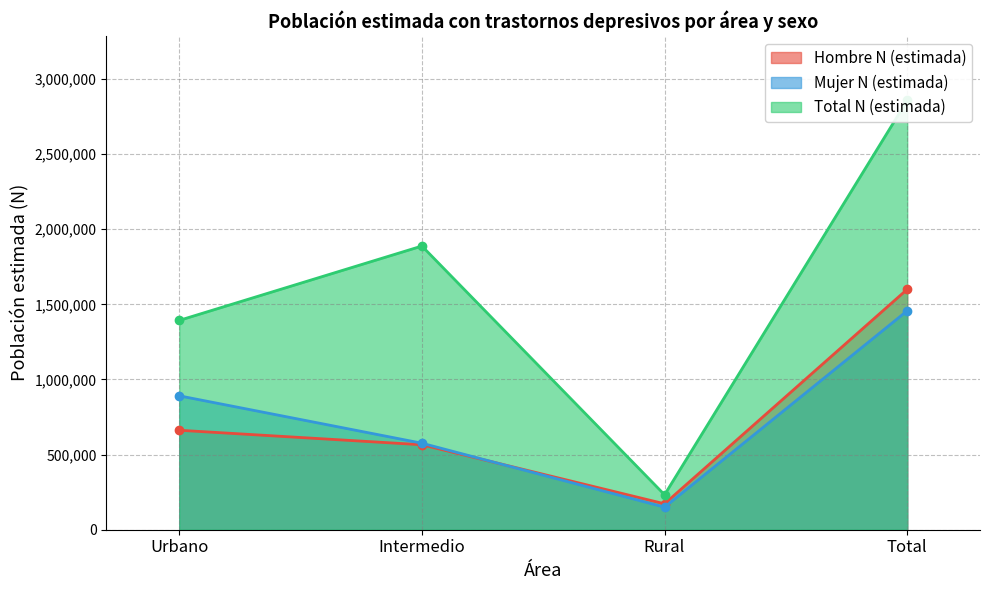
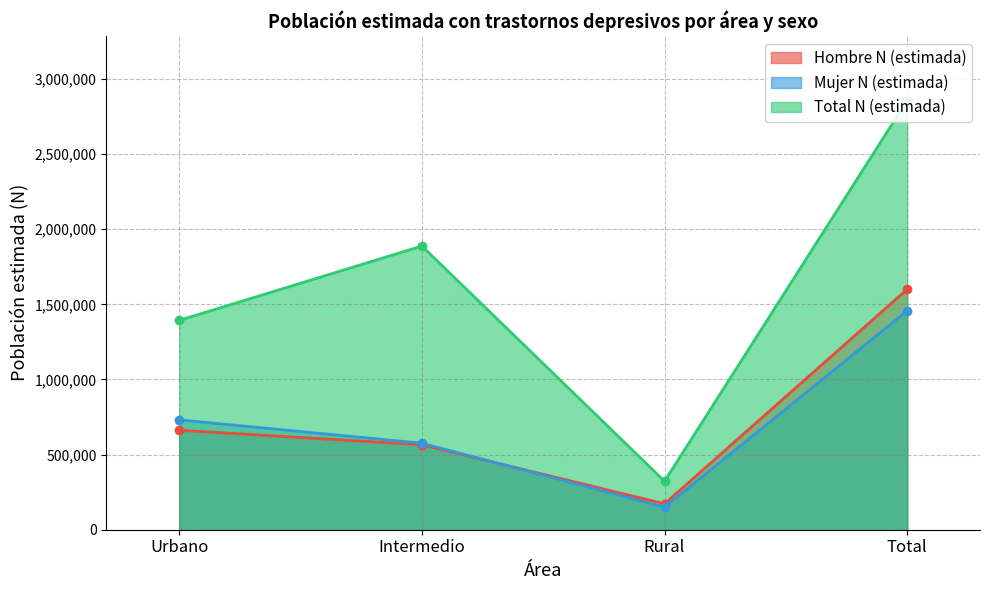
  {
    "Hombre N (estimada)": {
      "Urbano": "660,000",
      "Rural": "170,000",
      "Total": "1,600,000"
    },
    "Mujer N (estimada)": {
-     "Urbano": "890,000",
+     "Urbano": "730,000",
      "Rural": "150,000",
      "Total": "1,460,000"
    },
    "Total N (estimada)": {
      "Urbano": "1,390,000",
      "Intermedio": "1,890,000",
-     "Rural": "230,000"
+     "Rural": "320,000"
    }
  }
